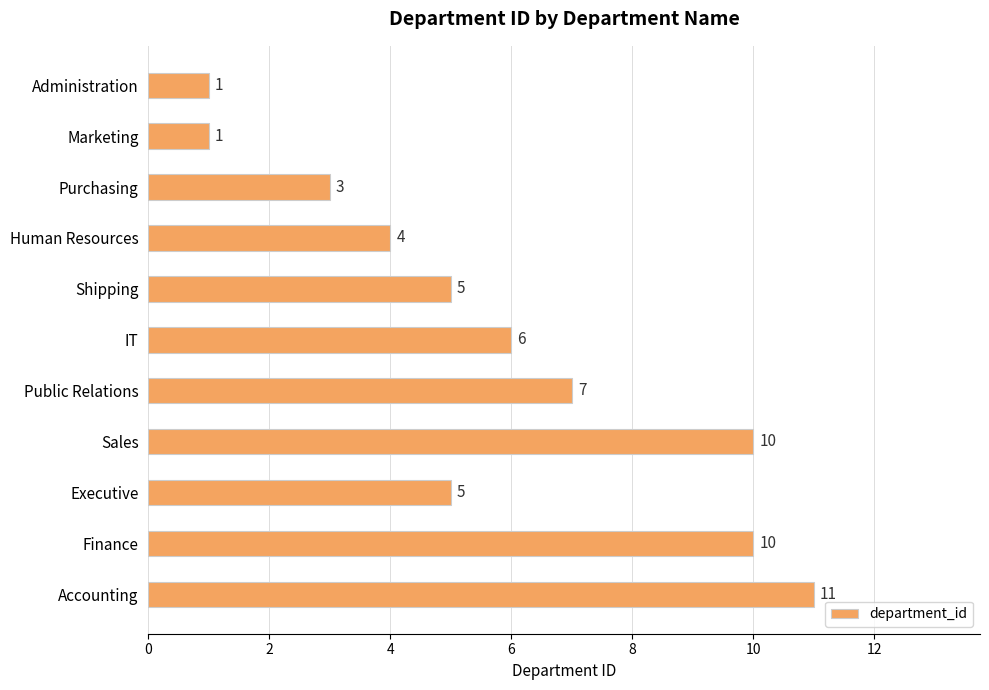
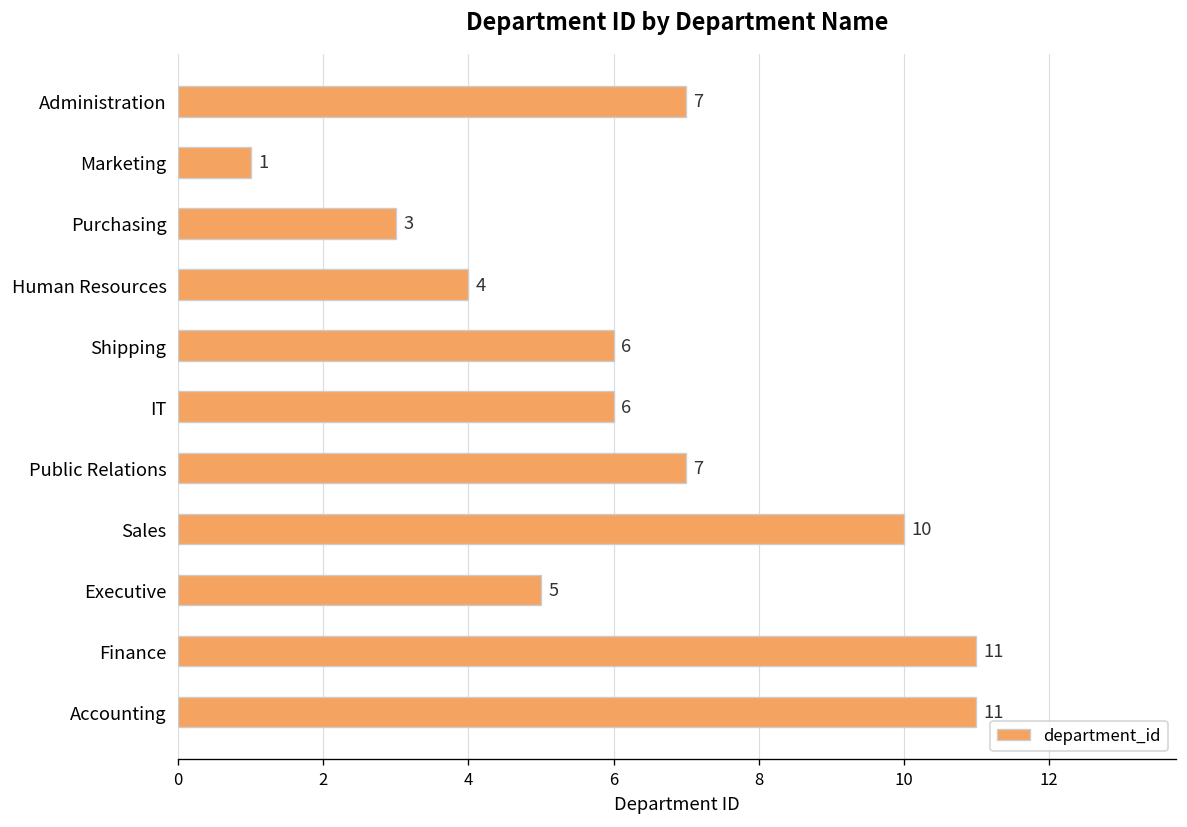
  {
-   "Administration": 1,
+   "Administration": 7,
    "Marketing": 1,
    "Purchasing": 3,
    "Human Resources": 4,
-   "Shipping": 5,
+   "Shipping": 6,
    "IT": 6,
    "Public Relations": 7,
    "Sales": 10,
    "Executive": 5,
-   "Finance": 10
+   "Finance": 11
  }
